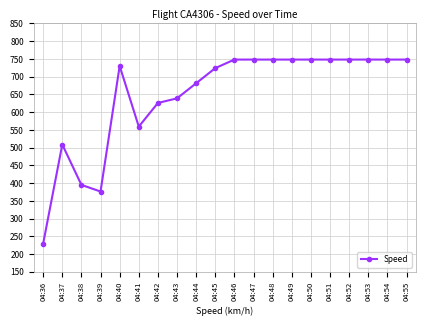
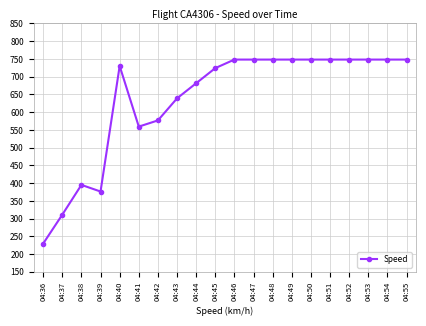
  {
    "04:36": 230,
-   "04:37": 510,
+   "04:37": 310,
    "04:38": 400,
    "04:39": 380,
    "04:40": 730,
    "04:41": 560,
-   "04:42": 630,
+   "04:42": 580,
    "04:43": 640,
    "04:44": 680,
    "04:45": 720,
    "04:46": 750,
    "04:47": 750,
    "04:48": 750,
    "04:49": 750,
    "04:50": 750,
    "04:51": 750,
    "04:52": 750,
    "04:53": 750,
    "04:54": 750,
    "04:55": 750
  }
